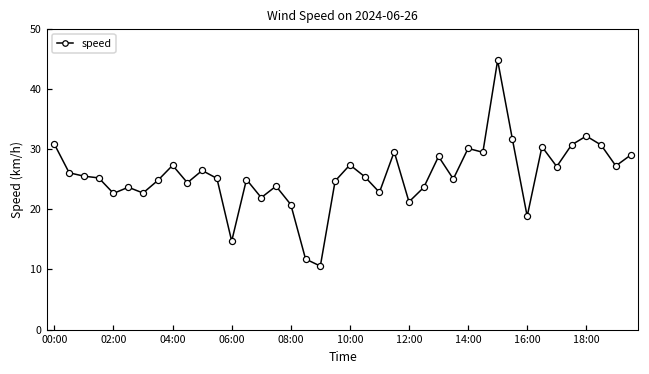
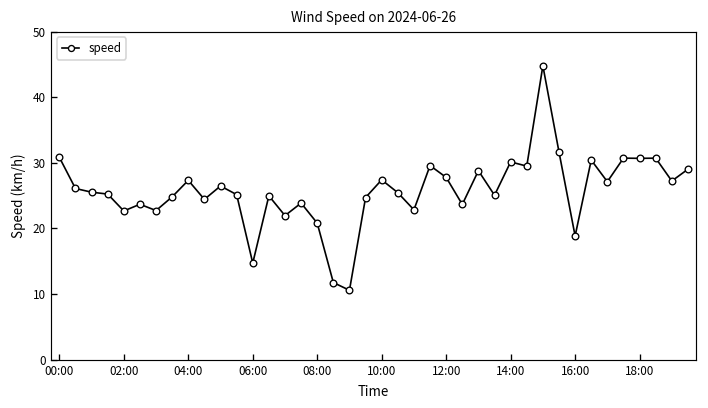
  {
    "00:00": 31,
    "02:00": 23,
    "04:00": 27,
    "06:00": 15,
    "08:00": 21,
    "10:00": 27,
-   "12:00": 21,
+   "12:00": 28,
    "14:00": 30,
    "16:00": 19,
-   "18:00": 32
+   "18:00": 31
  }
